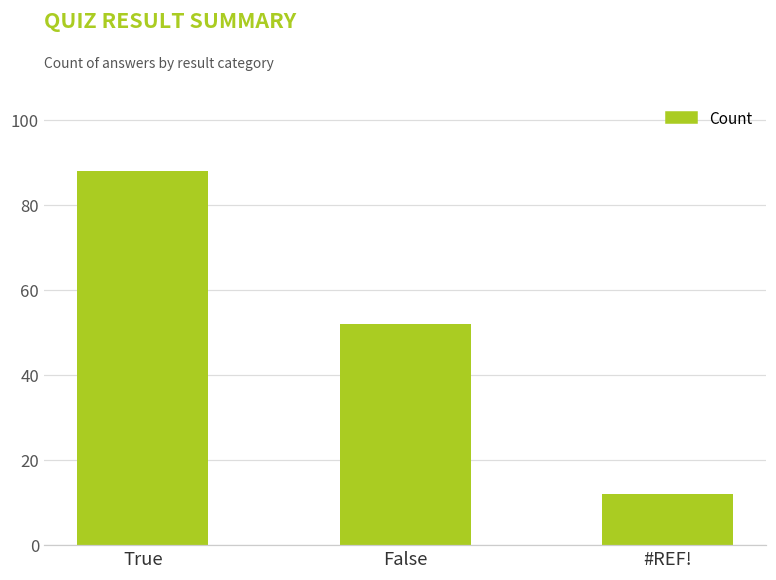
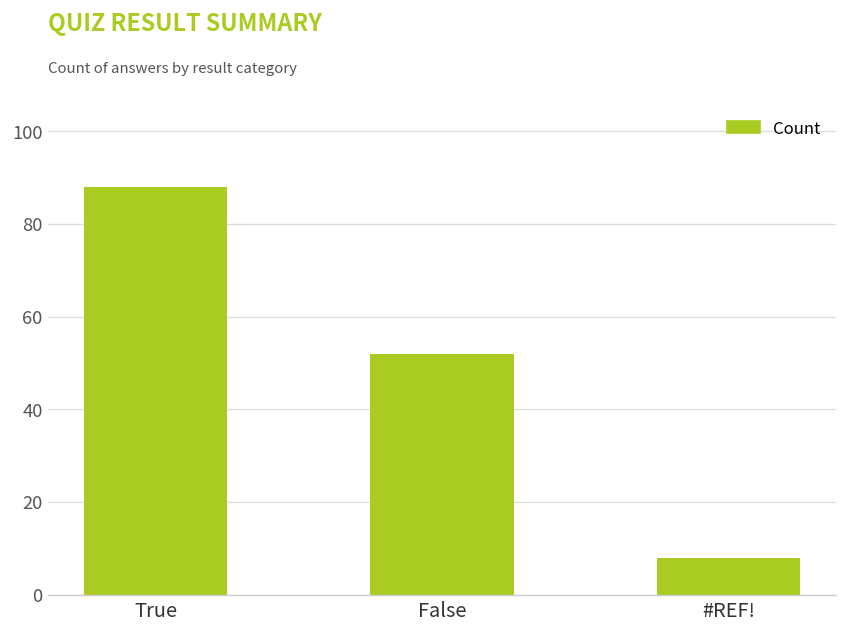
  {
    "True": 88,
    "False": 52,
-   "#REF!": 12
+   "#REF!": 8
  }
